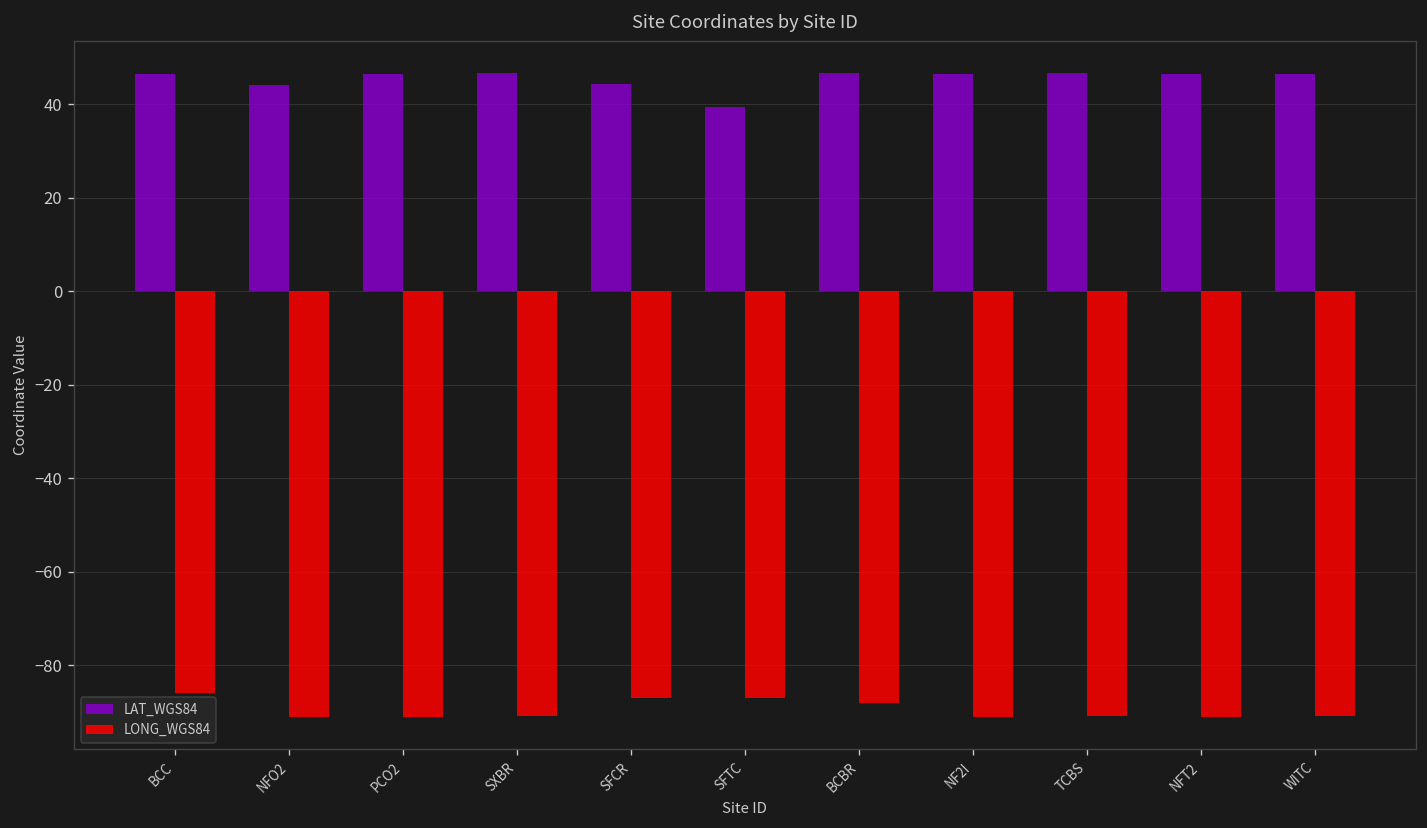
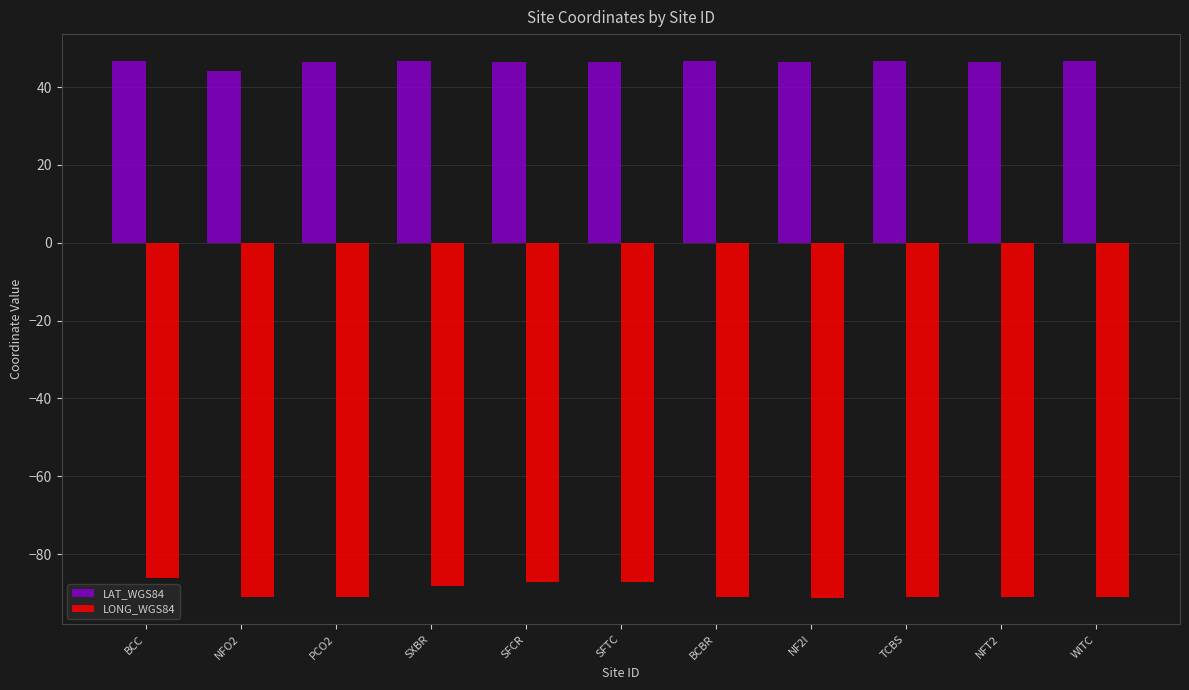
  {
    "LAT_WGS84": {
      "BCC": 47,
      "NFO2": 44,
      "PCO2": 47,
      "SXBR": 47,
-     "SFCR": 44,
-     "SFTC": 40,
+     "SFCR": 47,
+     "SFTC": 47,
      "BCBR": 47,
      "NF2I": 47,
      "TCBS": 47,
      "NFT2": 47,
      "WITC": 47
    },
    "LONG_WGS84": {
      "BCC": -86,
      "NFO2": -91,
      "PCO2": -91,
-     "SXBR": -91,
+     "SXBR": -88,
      "SFCR": -87,
      "SFTC": -87,
-     "BCBR": -88,
+     "BCBR": -91,
      "NF2I": -91,
      "TCBS": -91,
      "NFT2": -91,
      "WITC": -91
    }
  }
